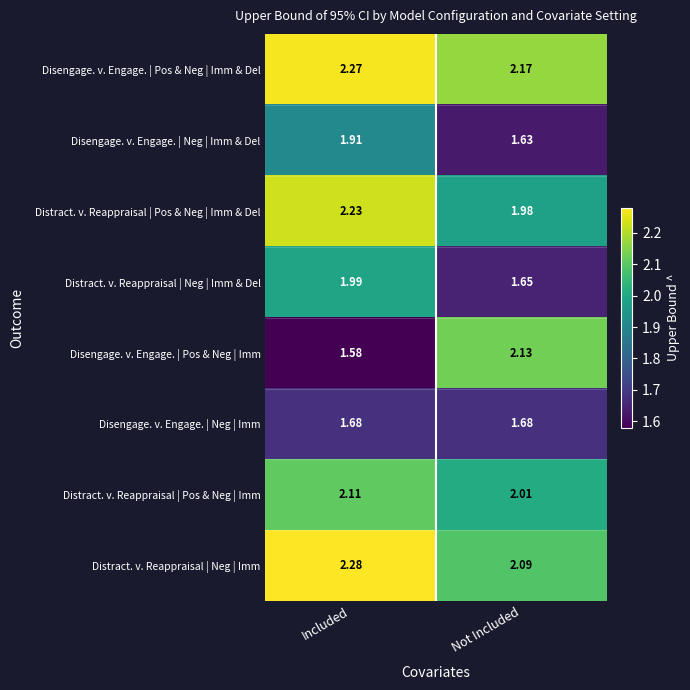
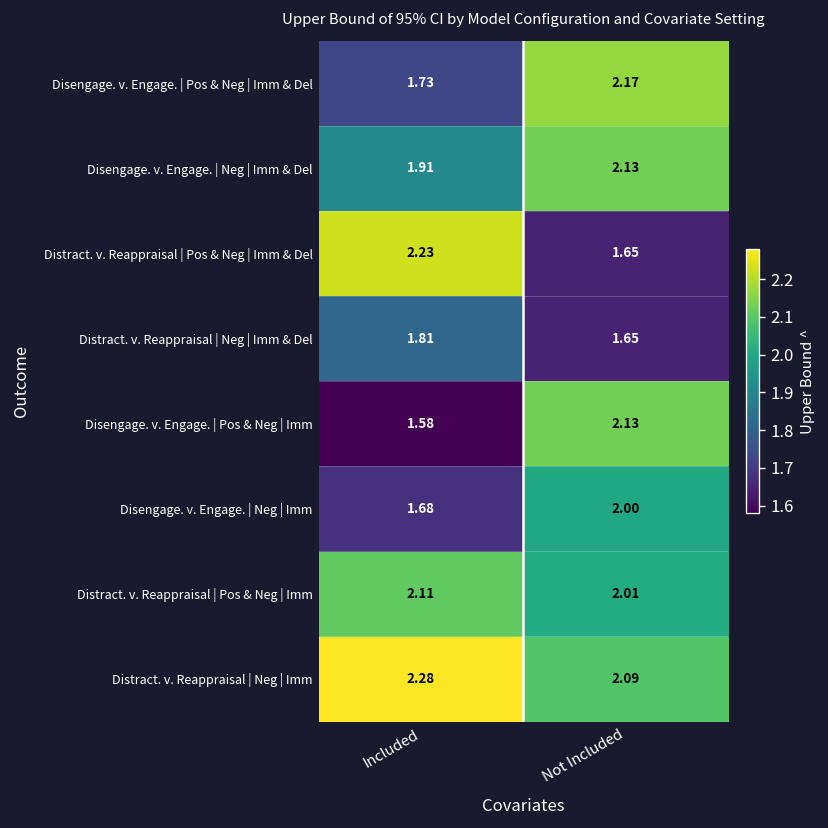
  {
    "Disengage. v. Engage. | Pos & Neg | Imm & Del": {
-     "Included": 2.27,
+     "Included": 1.73,
      "Not Included": 2.17
    },
    "Disengage. v. Engage. | Neg | Imm & Del": {
      "Included": 1.91,
-     "Not Included": 1.63
+     "Not Included": 2.13
    },
    "Distract. v. Reappraisal | Pos & Neg | Imm & Del": {
      "Included": 2.23,
-     "Not Included": 1.98
+     "Not Included": 1.65
    },
    "Distract. v. Reappraisal | Neg | Imm & Del": {
-     "Included": 1.99,
+     "Included": 1.81,
      "Not Included": 1.65
    },
    "Disengage. v. Engage. | Pos & Neg | Imm": {
      "Included": 1.58,
      "Not Included": 2.13
    },
    "Disengage. v. Engage. | Neg | Imm": {
      "Included": 1.68,
-     "Not Included": 1.68
+     "Not Included": 2.00
    },
    "Distract. v. Reappraisal | Pos & Neg | Imm": {
      "Included": 2.11,
      "Not Included": 2.01
    },
    "Distract. v. Reappraisal | Neg | Imm": {
      "Included": 2.28,
      "Not Included": 2.09
    }
  }
